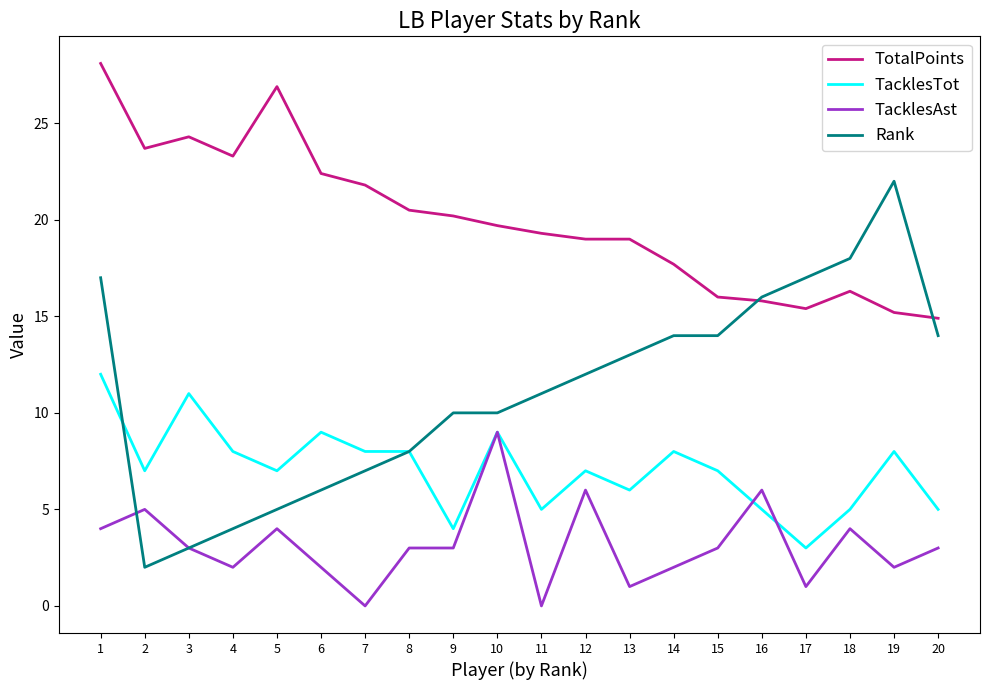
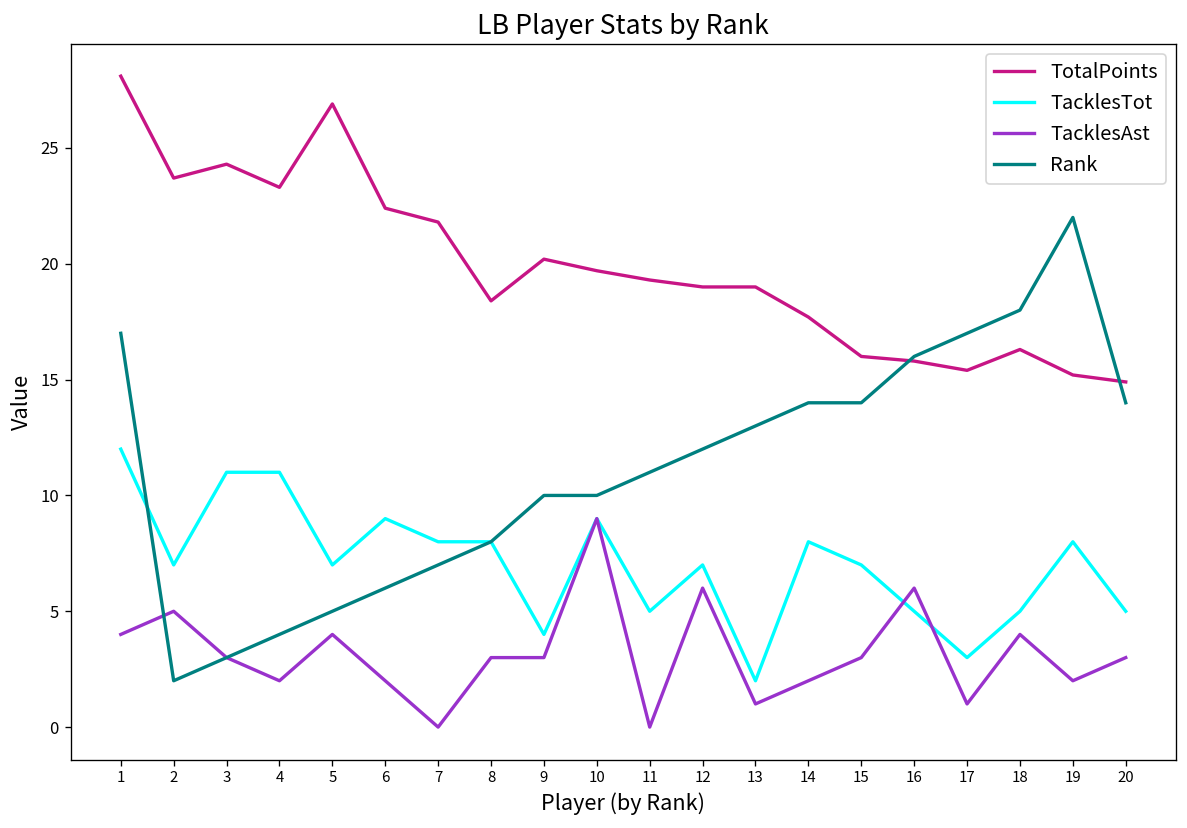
  {
    "TotalPoints": {
      "1": 28.1,
      "2": 23.7,
      "3": 24.3,
      "4": 23.3,
      "5": 26.9,
      "6": 22.4,
      "7": 21.8,
-     "8": 20.5,
+     "8": 18.4,
      "9": 20.2,
      "10": 19.7,
      "11": 19.3,
      "12": 19.0,
      "13": 19.0,
      "14": 17.7,
      "15": 16.0,
      "16": 15.8,
      "17": 15.4,
      "18": 16.3,
      "19": 15.2,
      "20": 14.9
    },
    "TacklesTot": {
      "1": 12,
      "2": 7,
      "3": 11,
-     "4": 8,
+     "4": 11,
      "5": 7,
      "6": 9,
      "7": 8,
      "9": 4,
      "11": 5,
      "12": 7,
-     "13": 6,
+     "13": 2,
      "14": 8,
      "15": 7,
      "16": 5,
      "17": 3,
      "18": 5,
      "19": 8,
      "20": 5
    },
    "TacklesAst": {
      "1": 4.0,
      "2": 5.0,
      "4": 2.0,
      "5": 4.0,
      "6": 2.0,
      "7": 0.0,
      "8": 3.0,
      "9": 3.0,
      "11": 0.0,
      "12": 6.0,
      "13": 1.0,
      "14": 2.0,
      "15": 3.0,
      "16": 6.0,
      "17": 1.0,
      "18": 4.0,
      "19": 2.0,
      "20": 3.0
    },
    "Rank": {
      "1": 17.0,
      "2": 2.0,
      "4": 4.0,
      "5": 5.0,
      "6": 6.0,
      "7": 7.0,
      "9": 10.0,
      "10": 10.0,
      "11": 11.0,
      "12": 12.0,
      "13": 13.0,
      "14": 14.0,
      "15": 14.0,
      "16": 16.0,
      "17": 17.0,
      "18": 18.0,
      "19": 22.0,
      "20": 14.0
    }
  }
